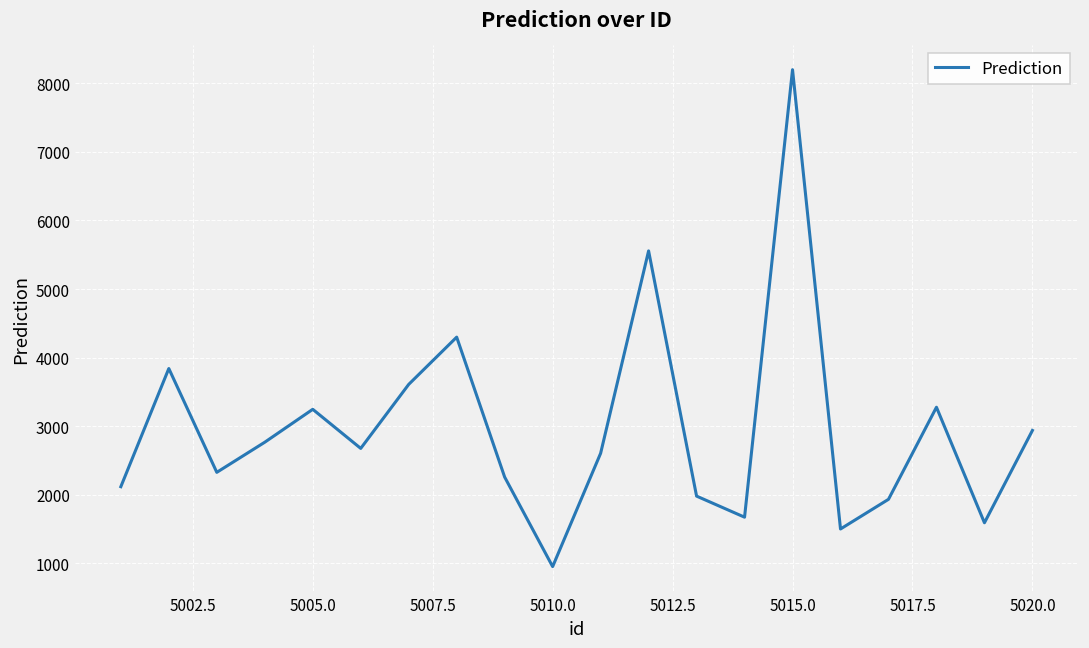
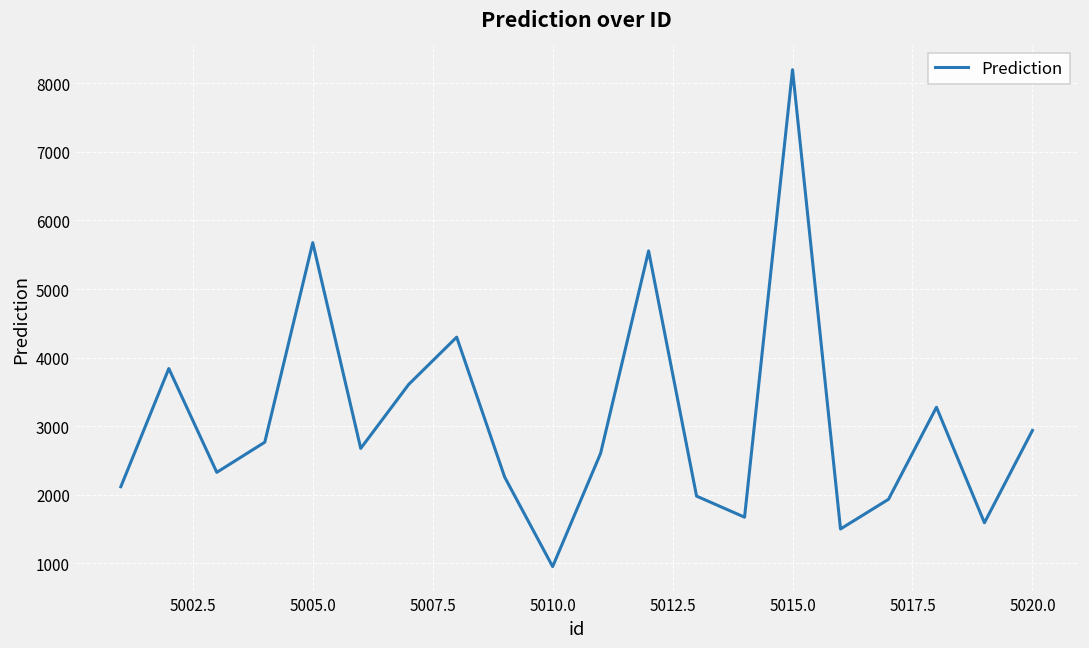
  {
-   "5005.0": 3200,
+   "5005.0": 5700,
    "5010.0": 1000,
    "5015.0": 8200,
    "5020.0": 2900
  }
